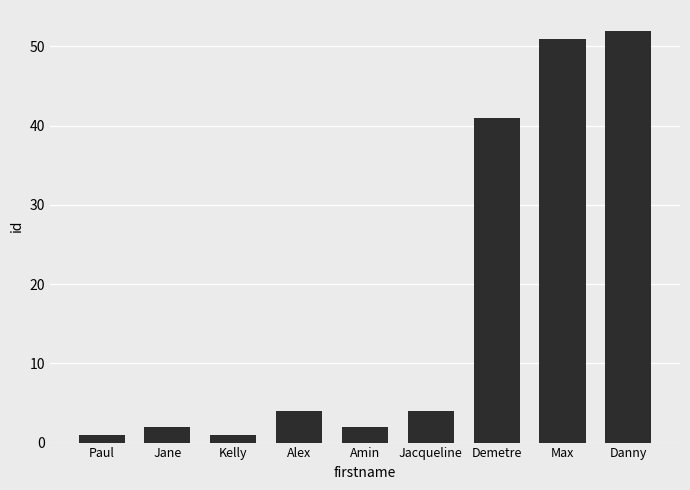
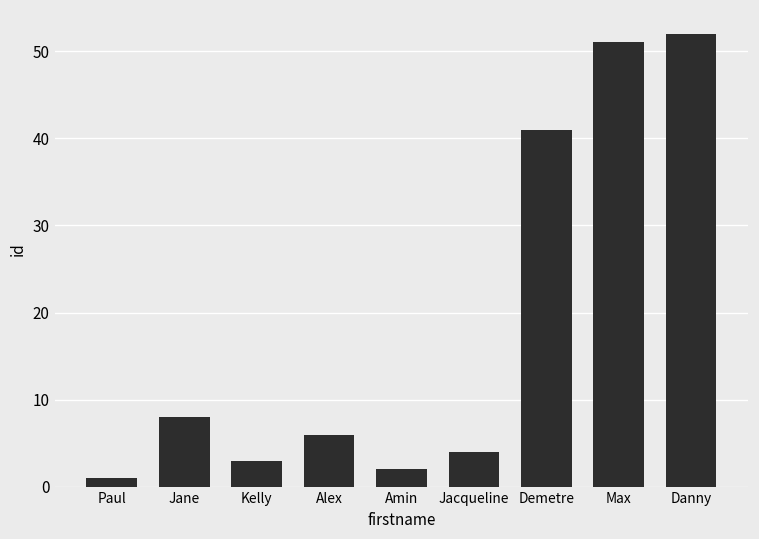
  {
    "Paul": 1,
-   "Jane": 2,
-   "Kelly": 1,
-   "Alex": 4,
+   "Jane": 8,
+   "Kelly": 3,
+   "Alex": 6,
    "Amin": 2,
    "Jacqueline": 4,
    "Demetre": 41,
    "Max": 51,
    "Danny": 52
  }
